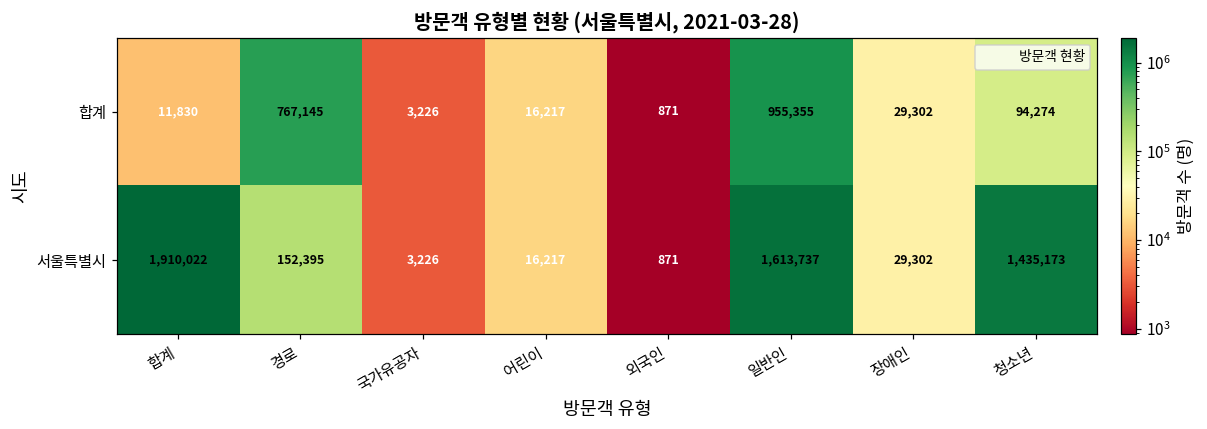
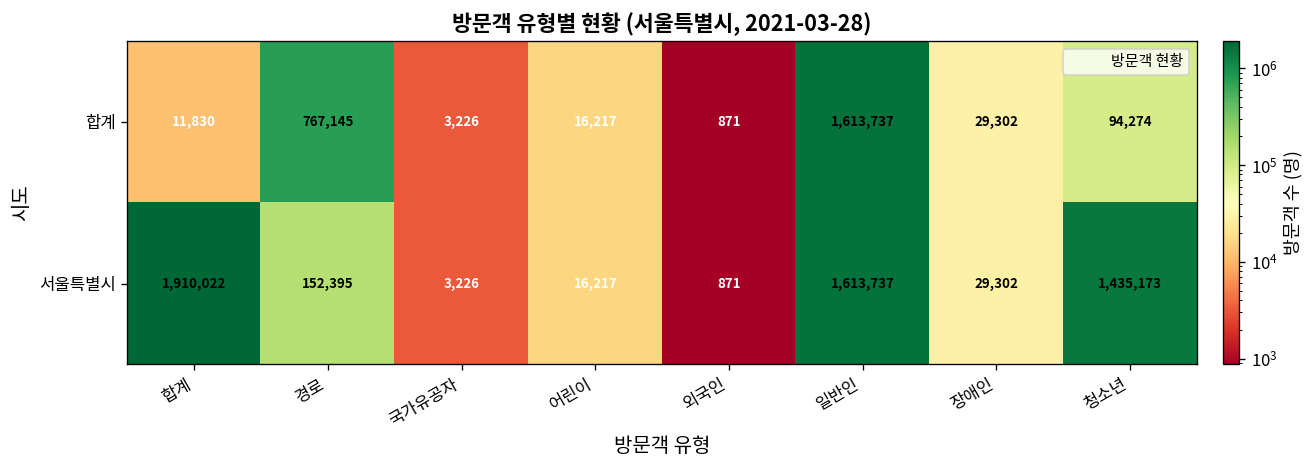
  {
    "합계": {
      "합계": "11,830",
      "경로": "767,145",
      "국가유공자": "3,226",
      "어린이": "16,217",
      "외국인": "871",
-     "일반인": "955,355",
+     "일반인": "1,613,737",
      "장애인": "29,302",
      "청소년": "94,274"
    },
    "서울특별시": {
      "합계": "1,910,022",
      "경로": "152,395",
      "국가유공자": "3,226",
      "어린이": "16,217",
      "외국인": "871",
      "일반인": "1,613,737",
      "장애인": "29,302",
      "청소년": "1,435,173"
    }
  }
